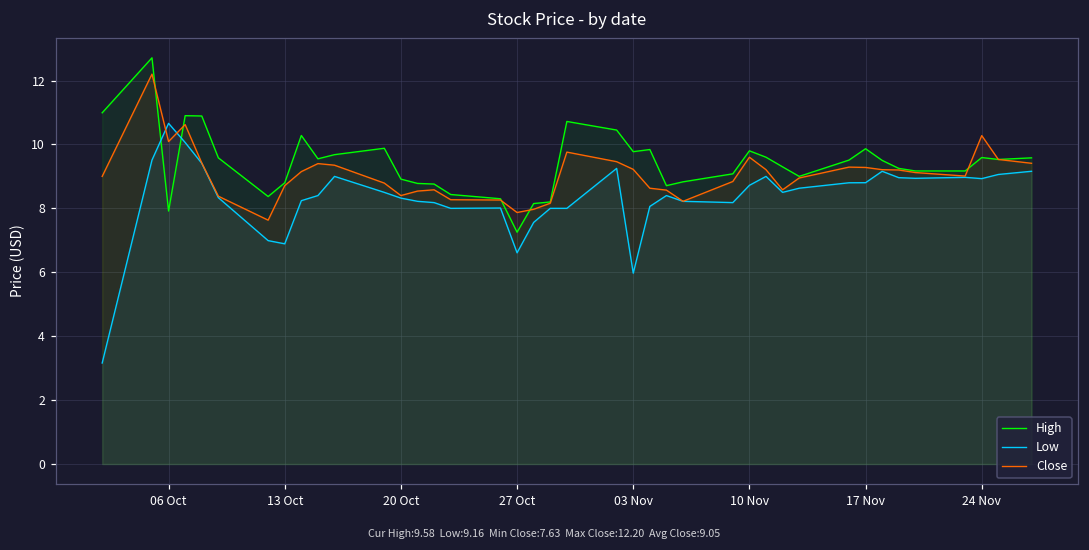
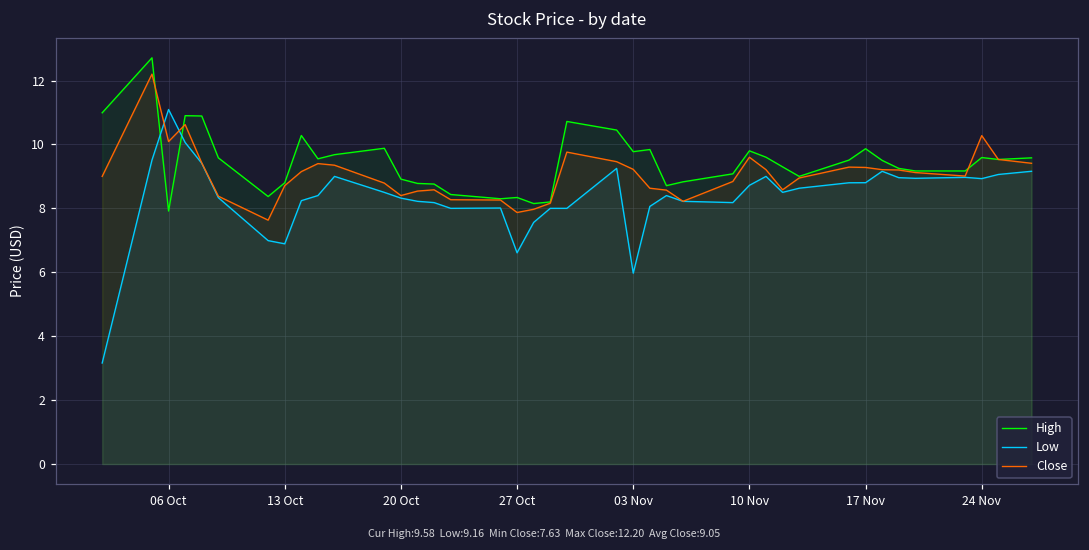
  {
    "High": {
      "06 Oct": 7.9,
      "13 Oct": 8.8,
      "20 Oct": 8.9,
-     "27 Oct": 7.3,
+     "27 Oct": 8.3,
      "03 Nov": 9.8,
      "10 Nov": 9.8,
      "17 Nov": 9.9,
      "24 Nov": 9.6
    },
    "Low": {
-     "06 Oct": 10.7,
+     "06 Oct": 11.1,
      "13 Oct": 6.9,
      "27 Oct": 6.6,
      "03 Nov": 6.0,
      "10 Nov": 8.7,
      "17 Nov": 8.8,
      "24 Nov": 8.9
    },
    "Close": {
      "06 Oct": 10.1,
      "13 Oct": 8.7,
      "27 Oct": 7.9,
      "03 Nov": 9.2,
      "10 Nov": 9.6,
      "17 Nov": 9.3,
      "24 Nov": 10.3
    }
  }
